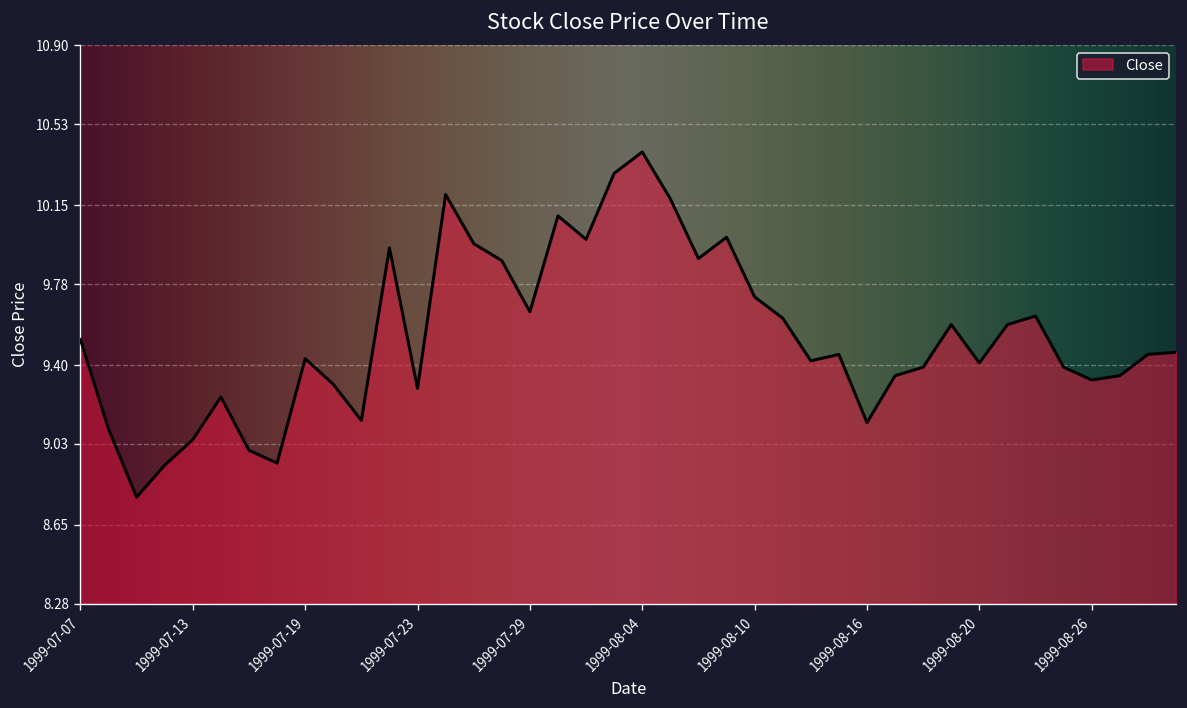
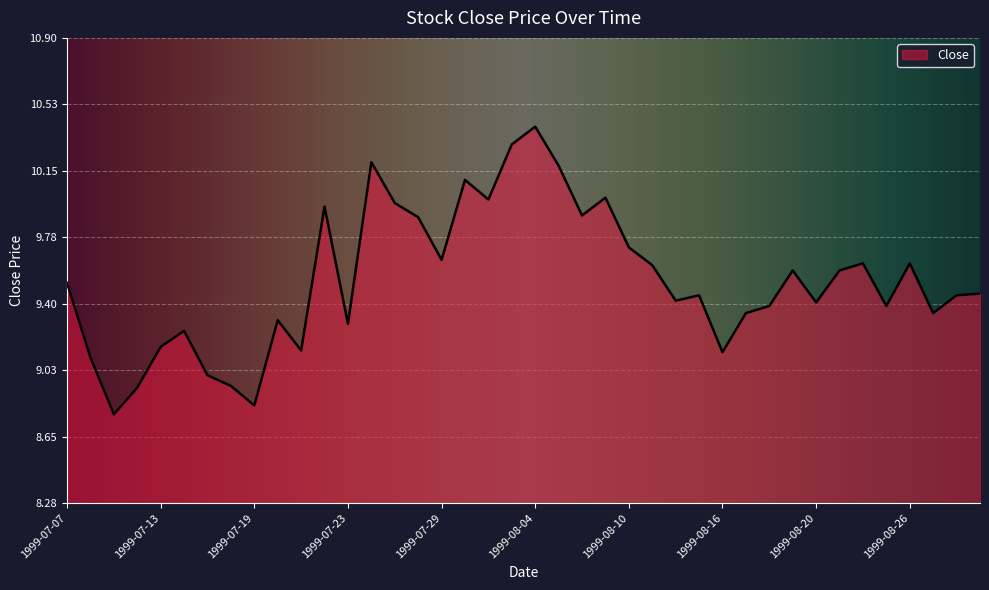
  {
    "1999-07-07": 9.52,
-   "1999-07-13": 9.05,
-   "1999-07-19": 9.43,
+   "1999-07-13": 9.16,
+   "1999-07-19": 8.83,
    "1999-07-23": 9.29,
    "1999-07-29": 9.65,
    "1999-08-04": 10.40,
    "1999-08-10": 9.72,
    "1999-08-16": 9.13,
    "1999-08-20": 9.41,
-   "1999-08-26": 9.33
+   "1999-08-26": 9.63
  }
